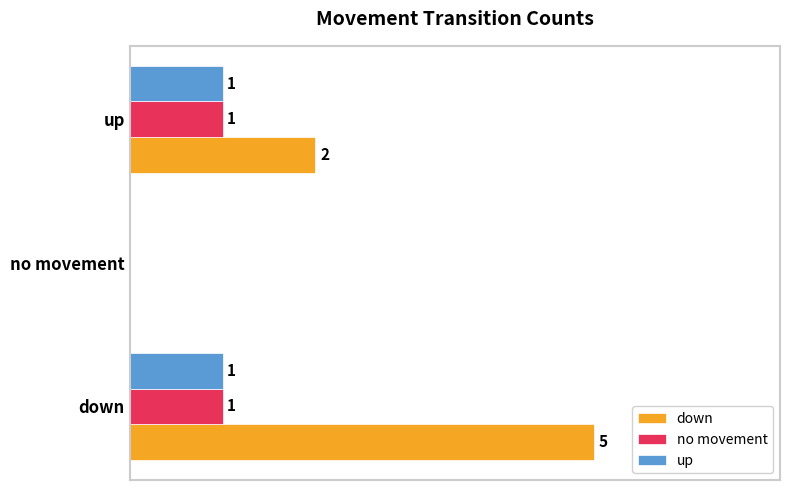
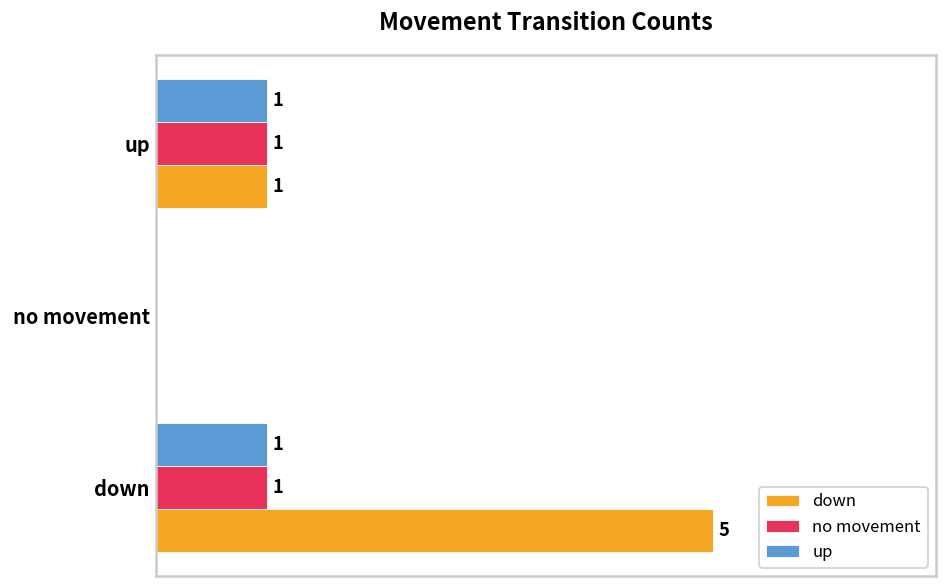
  {
    "down": {
-     "up": 2,
+     "up": 1,
      "down": 5
    },
    "no movement": {
      "up": 1,
      "down": 1
    },
    "up": {
      "up": 1,
      "down": 1
    }
  }
